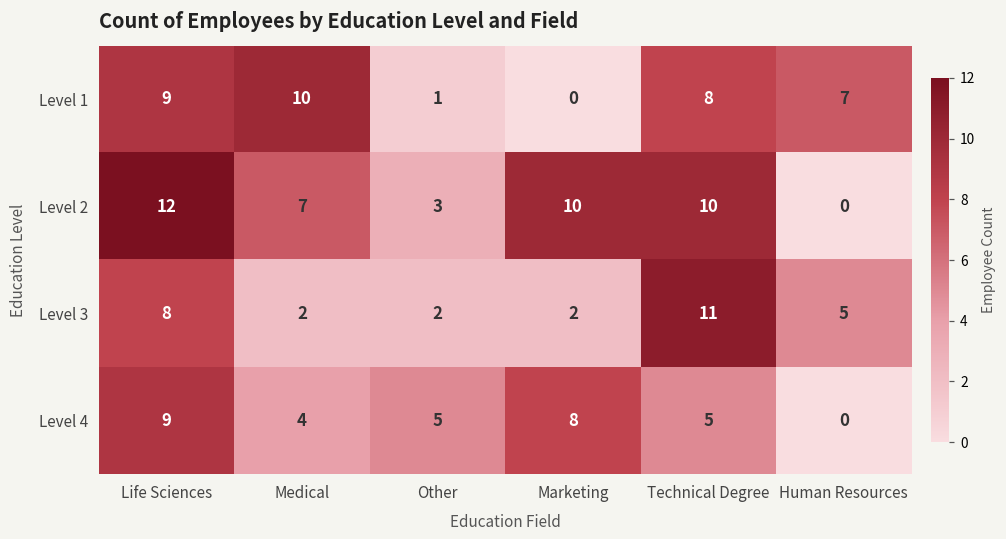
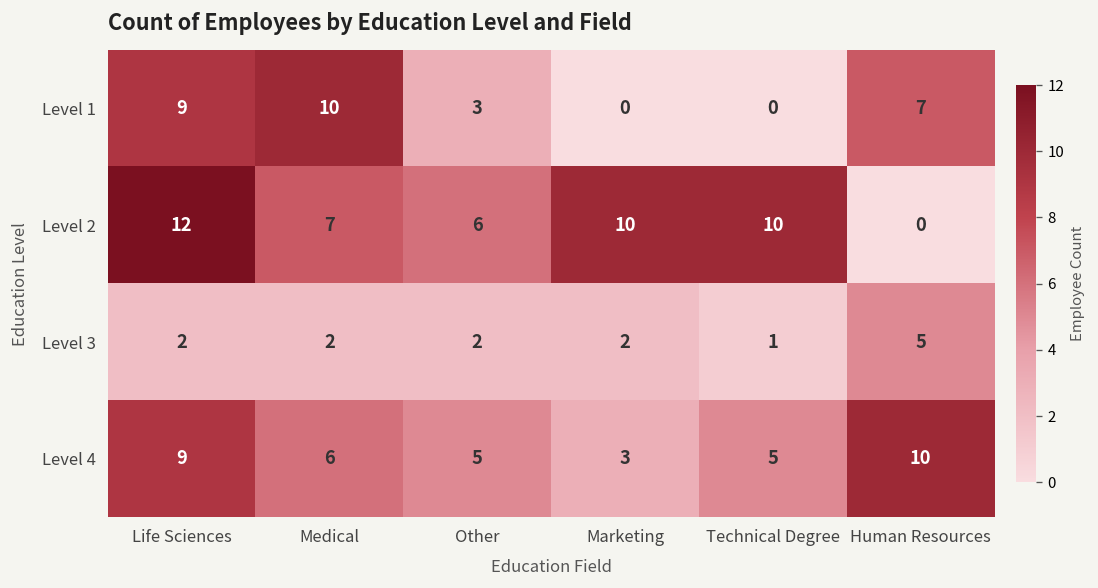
  {
    "Level 1": {
      "Life Sciences": 9,
      "Medical": 10,
-     "Other": 1,
+     "Other": 3,
      "Marketing": 0,
-     "Technical Degree": 8,
+     "Technical Degree": 0,
      "Human Resources": 7
    },
    "Level 2": {
      "Life Sciences": 12,
      "Medical": 7,
-     "Other": 3,
+     "Other": 6,
      "Marketing": 10,
      "Technical Degree": 10,
      "Human Resources": 0
    },
    "Level 3": {
-     "Life Sciences": 8,
+     "Life Sciences": 2,
      "Medical": 2,
      "Other": 2,
      "Marketing": 2,
-     "Technical Degree": 11,
+     "Technical Degree": 1,
      "Human Resources": 5
    },
    "Level 4": {
      "Life Sciences": 9,
-     "Medical": 4,
+     "Medical": 6,
      "Other": 5,
-     "Marketing": 8,
+     "Marketing": 3,
      "Technical Degree": 5,
-     "Human Resources": 0
+     "Human Resources": 10
    }
  }
